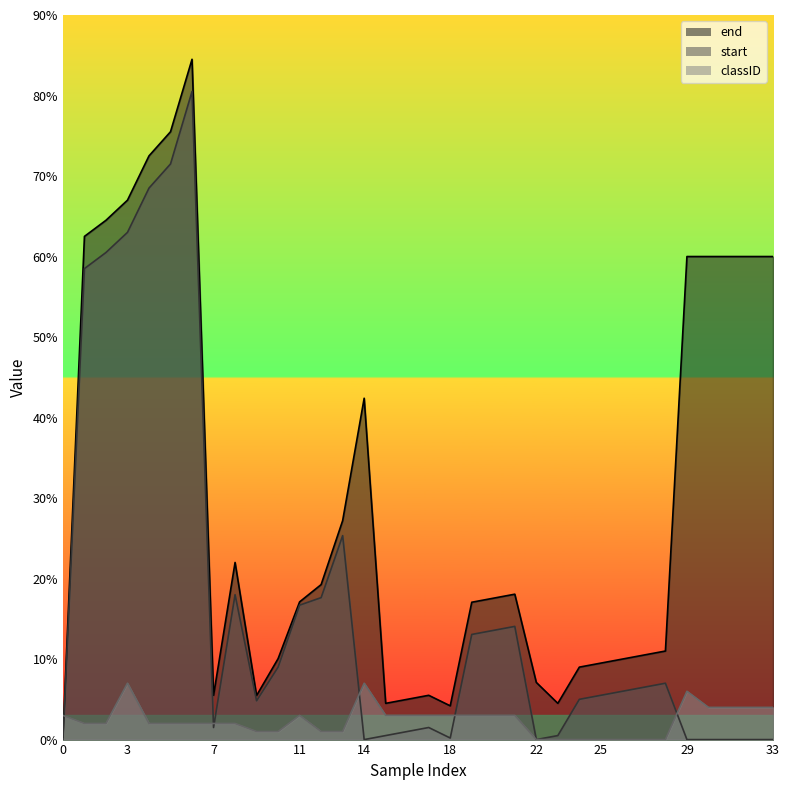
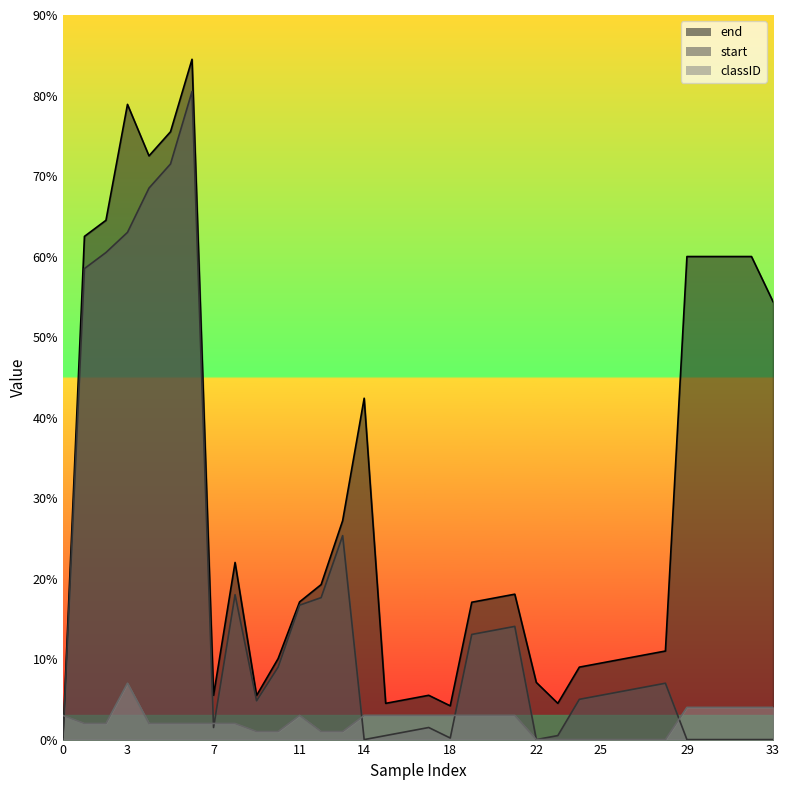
  {
    "end": {
      "0": "0%",
-     "3": "67%",
+     "3": "79%",
      "7": "6%",
      "11": "17%",
      "14": "42%",
      "18": "4%",
      "22": "7%",
      "25": "10%",
      "29": "60%",
-     "33": "60%"
+     "33": "54%"
    },
    "start": {
      "0": "0%",
      "3": "63%",
      "7": "2%",
      "11": "17%",
      "14": "0%",
      "18": "0%",
      "25": "6%",
      "29": "0%",
      "33": "0%"
    },
    "classID": {
      "3": "7%",
      "7": "2%",
      "11": "3%",
-     "14": "7%",
+     "14": "3%",
      "18": "3%",
      "25": "0%",
-     "29": "6%",
+     "29": "4%",
      "33": "4%"
    }
  }
